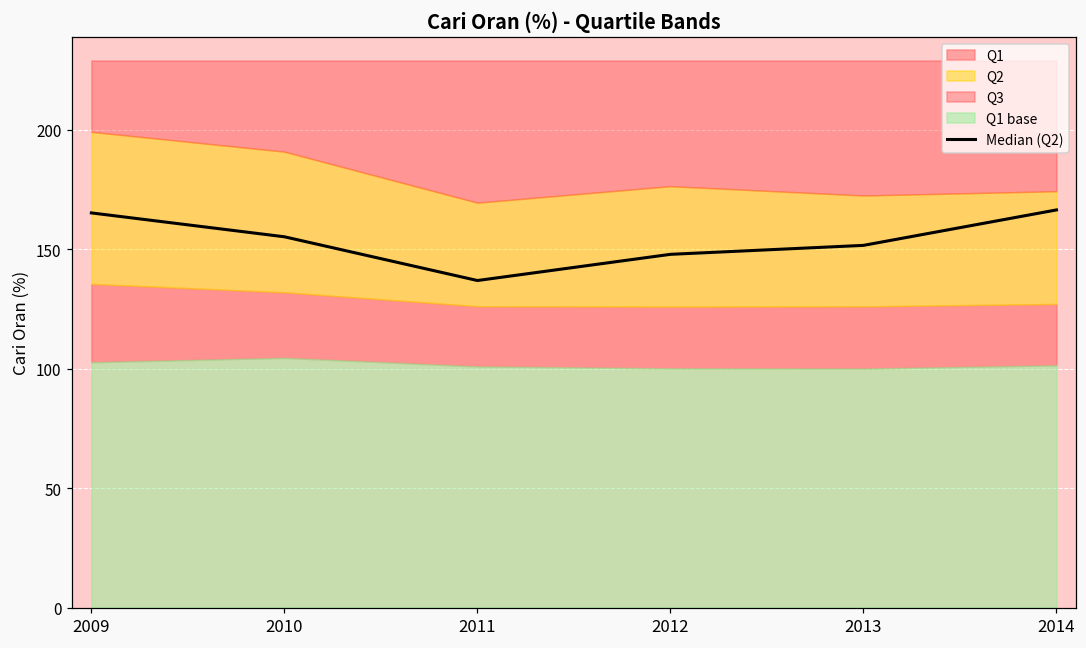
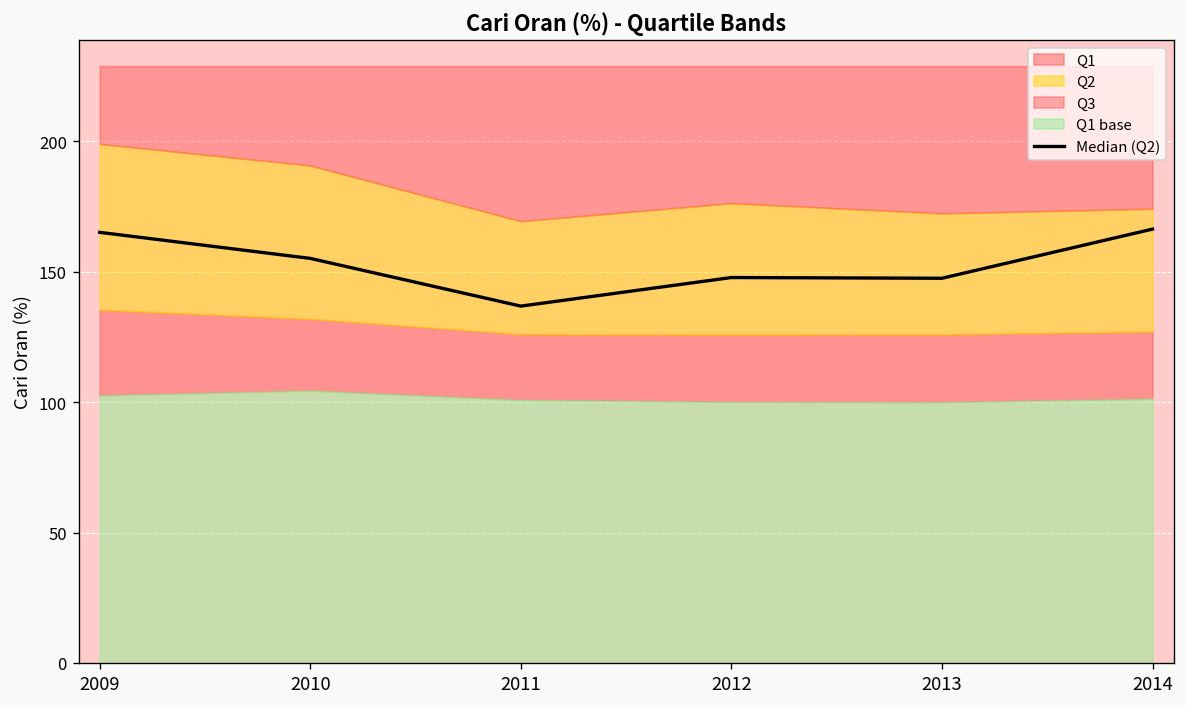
  {
    "Median (Q2)": {
      "2009": 165,
      "2010": 155,
      "2011": 137,
      "2012": 148,
-     "2013": 152,
+     "2013": 148,
      "2014": 166
    },
    "Q1 base": {
      "2009": 103,
      "2010": 104,
      "2011": 101,
      "2012": 100,
      "2013": 100,
      "2014": 101
    }
  }
